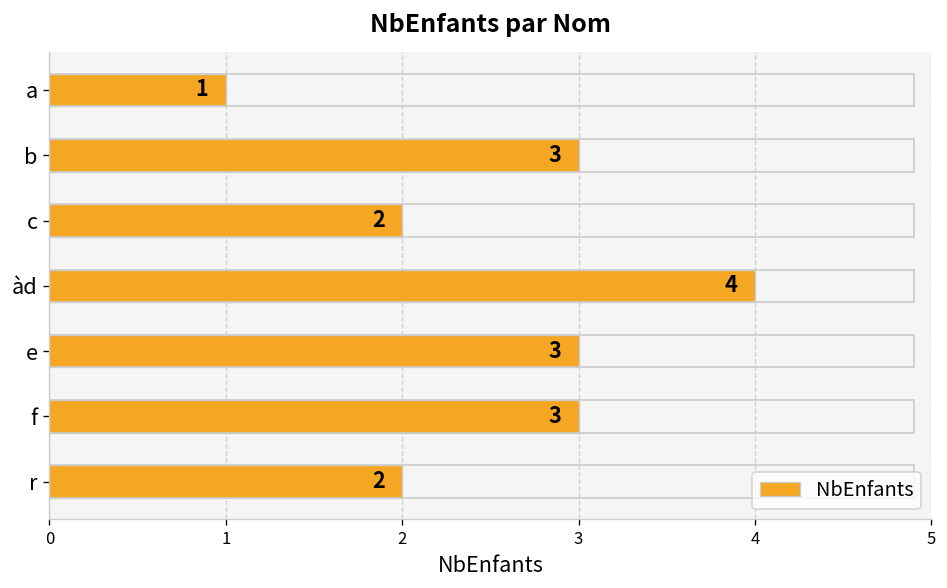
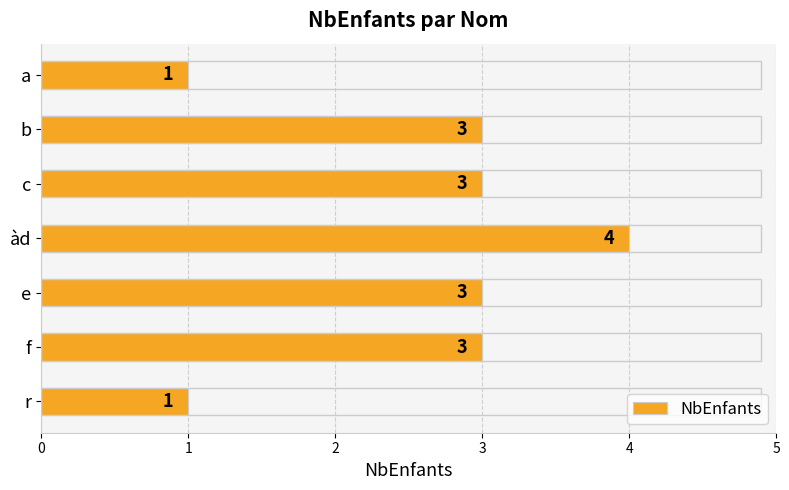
  {
    "a": 1,
    "b": 3,
-   "c": 2,
+   "c": 3,
    "àd": 4,
    "e": 3,
    "f": 3,
-   "r": 2
+   "r": 1
  }
